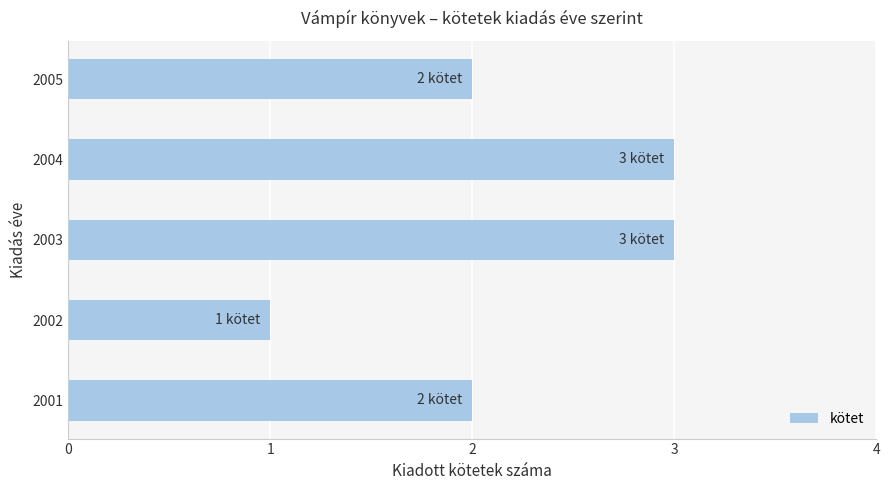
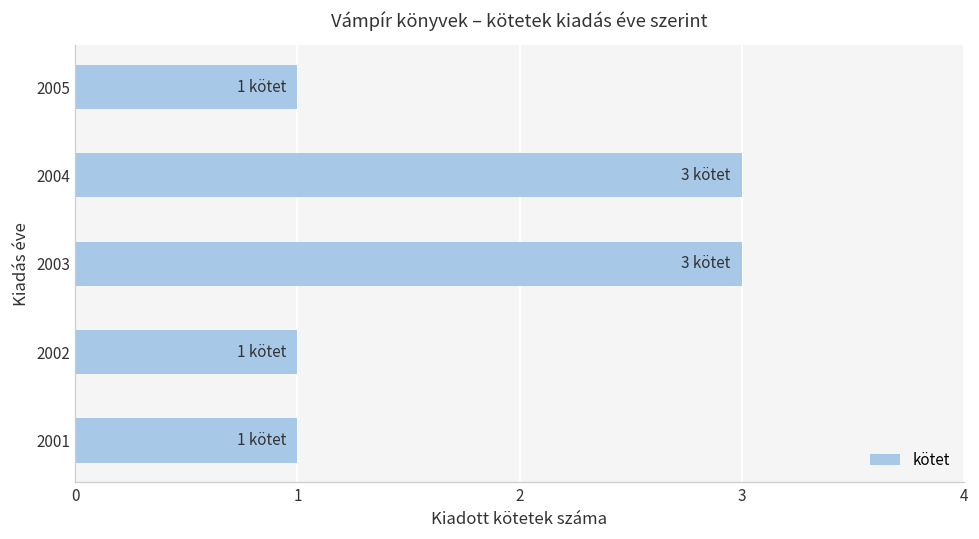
  {
-   "2005": 2,
+   "2005": 1,
    "2004": 3,
    "2003": 3,
    "2002": 1,
-   "2001": 2
+   "2001": 1
  }
